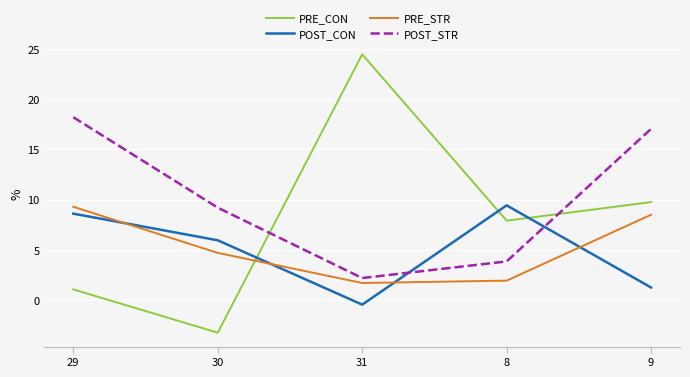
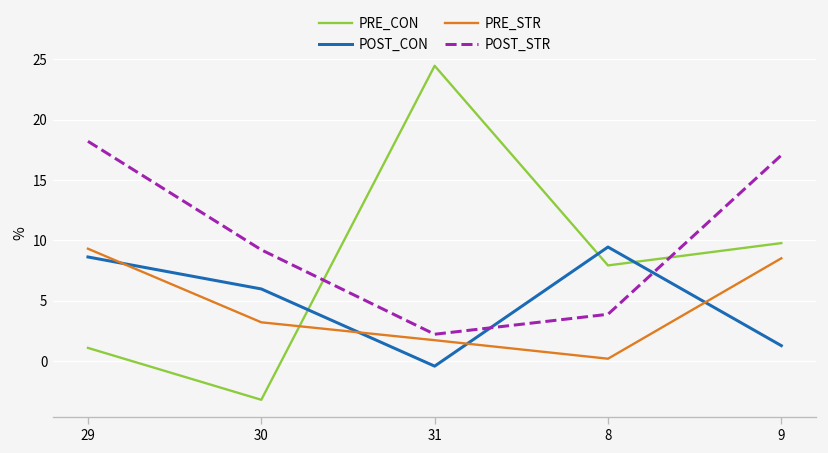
  {
    "PRE_CON": {
      "29": 1.1,
      "30": -3.2,
      "31": 24.5,
      "8": 7.9,
      "9": 9.8
    },
    "POST_CON": {
      "29": 8.6,
      "30": 6.0,
      "31": -0.4,
      "8": 9.4,
      "9": 1.3
    },
    "PRE_STR": {
      "29": 9.3,
-     "30": 4.7,
+     "30": 3.2,
      "31": 1.7,
-     "8": 2.0,
+     "8": 0.2,
      "9": 8.5
    },
    "POST_STR": {
      "29": 18.2,
      "30": 9.2,
      "31": 2.2,
      "8": 3.9,
      "9": 17.0
    }
  }
